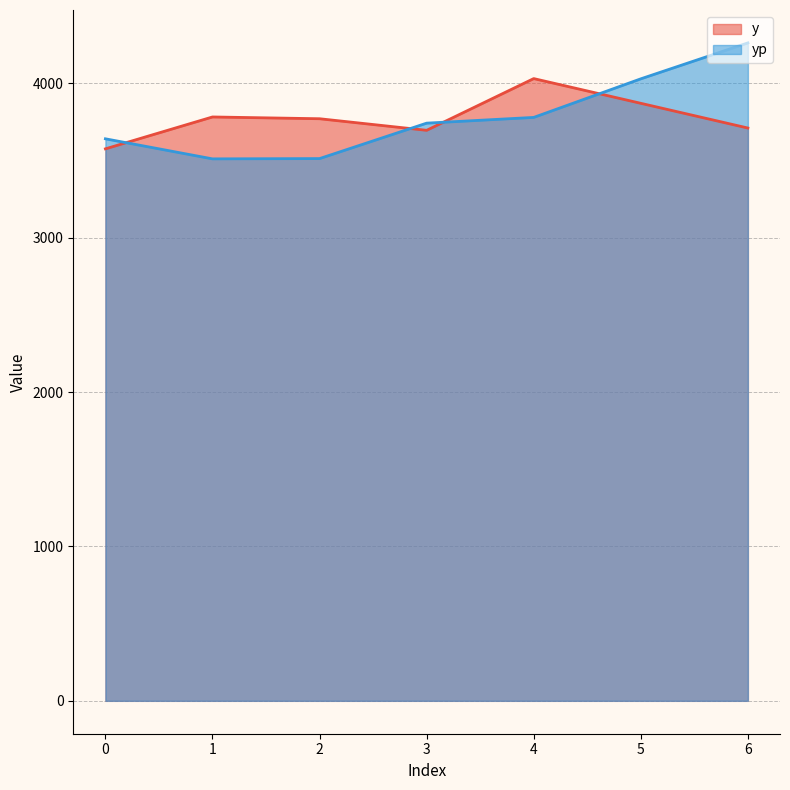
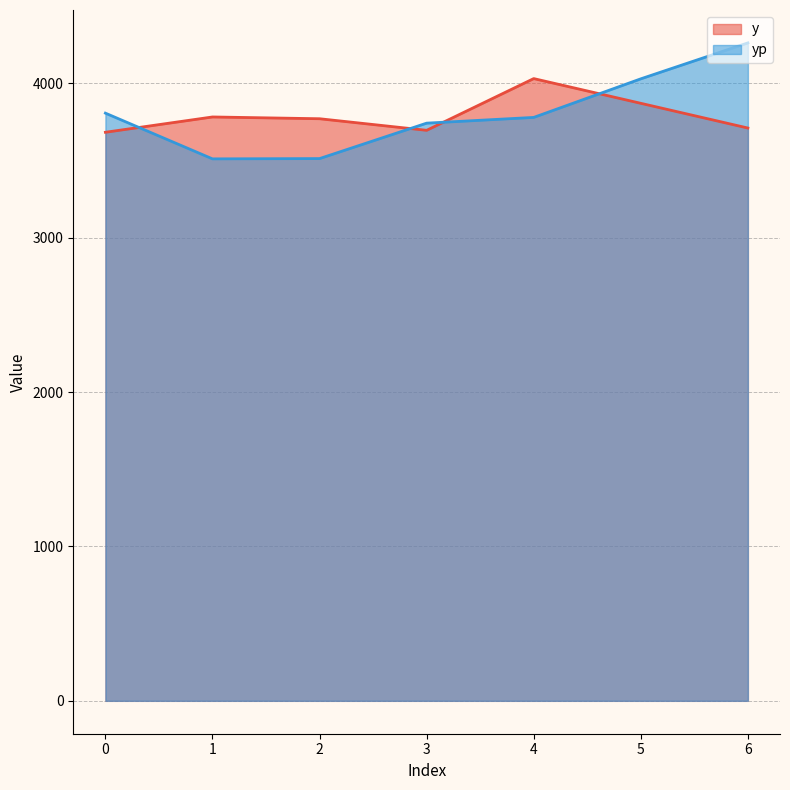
  {
    "y": {
-     "0": 3580,
+     "0": 3680,
      "1": 3780,
      "2": 3770,
      "3": 3700,
      "4": 4030,
      "5": 3870,
      "6": 3710
    },
    "yp": {
-     "0": 3640,
+     "0": 3810,
      "1": 3510,
      "2": 3510,
      "3": 3740,
      "4": 3780,
      "5": 4030
    }
  }
